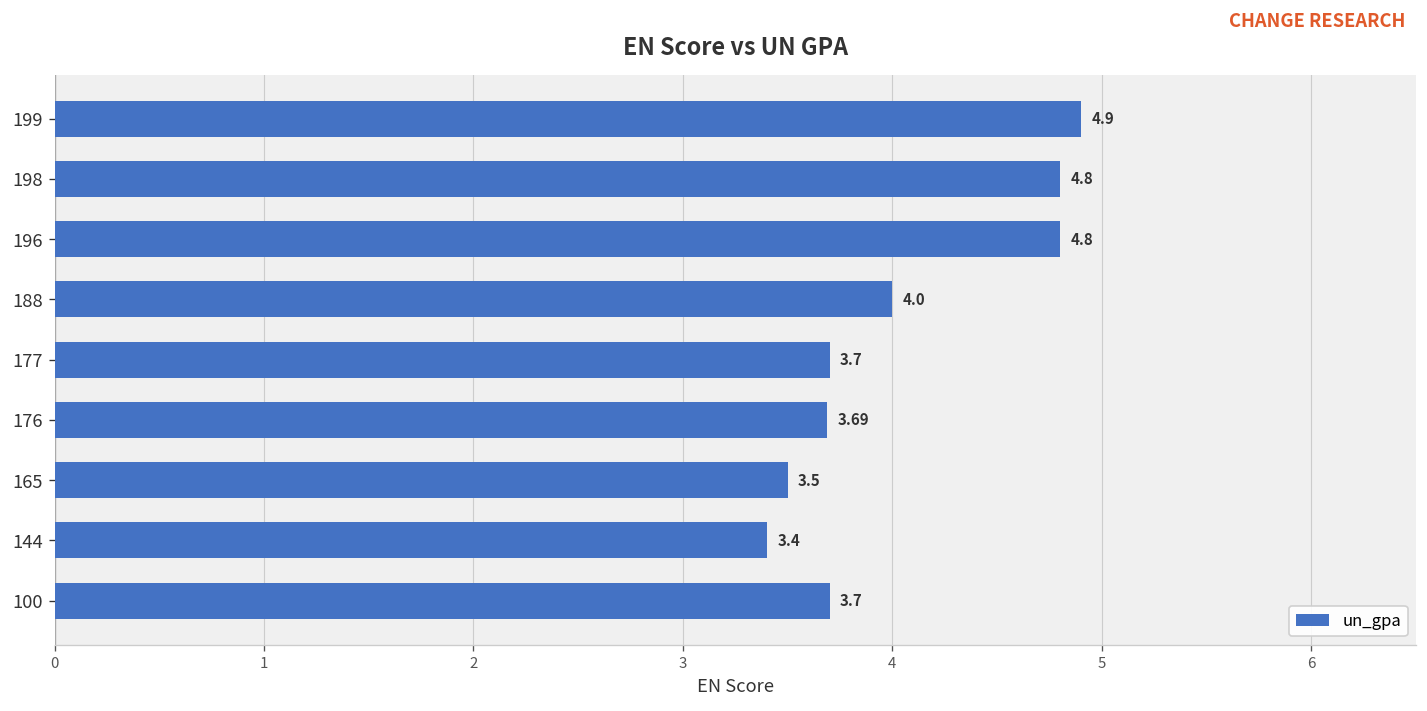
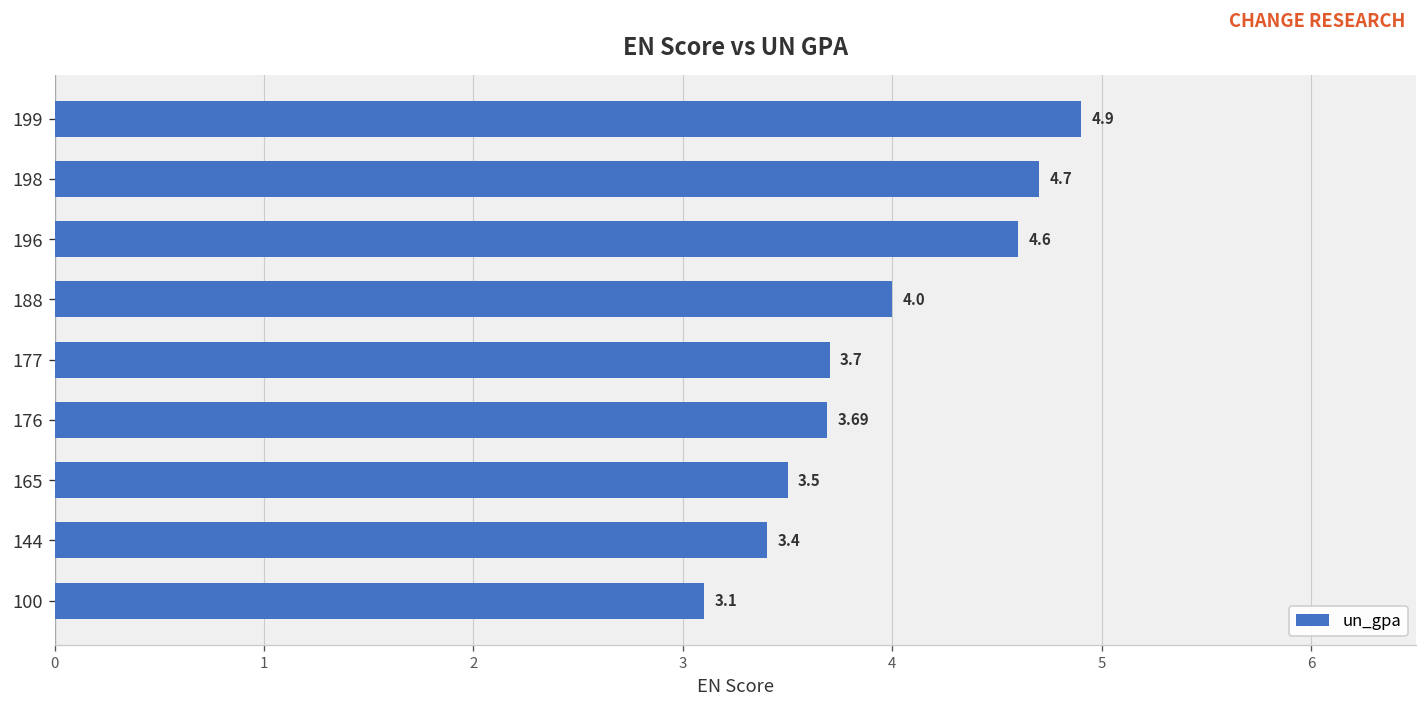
  {
    "199": 4.9,
-   "198": 4.8,
-   "196": 4.8,
+   "198": 4.7,
+   "196": 4.6,
    "188": 4.0,
    "177": 3.7,
    "176": 3.69,
    "165": 3.5,
    "144": 3.4,
-   "100": 3.7
+   "100": 3.1
  }
